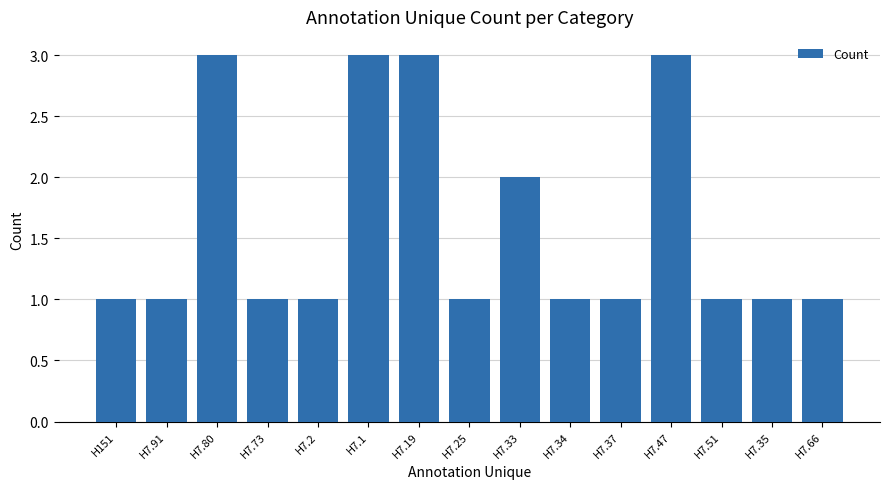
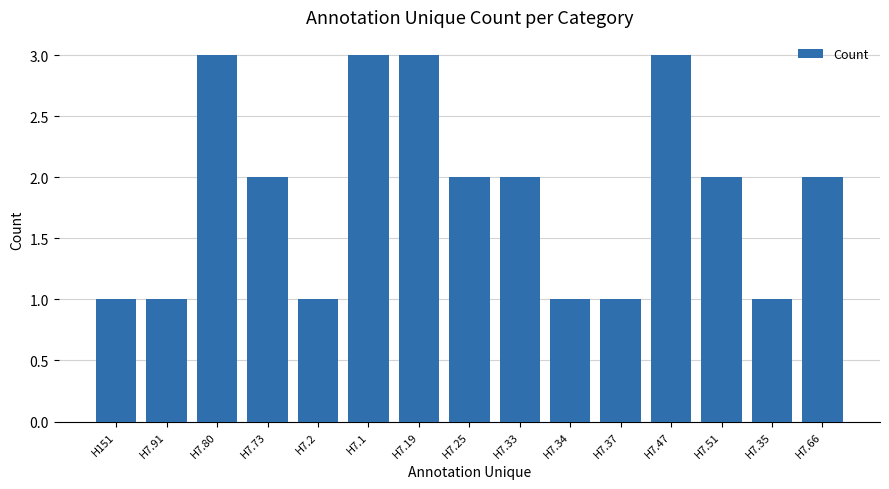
  {
    "H151": 1,
    "H7.91": 1,
    "H7.80": 3,
-   "H7.73": 1,
+   "H7.73": 2,
    "H7.2": 1,
    "H7.1": 3,
    "H7.19": 3,
-   "H7.25": 1,
+   "H7.25": 2,
    "H7.33": 2,
    "H7.34": 1,
    "H7.37": 1,
    "H7.47": 3,
-   "H7.51": 1,
+   "H7.51": 2,
    "H7.35": 1,
-   "H7.66": 1
+   "H7.66": 2
  }
